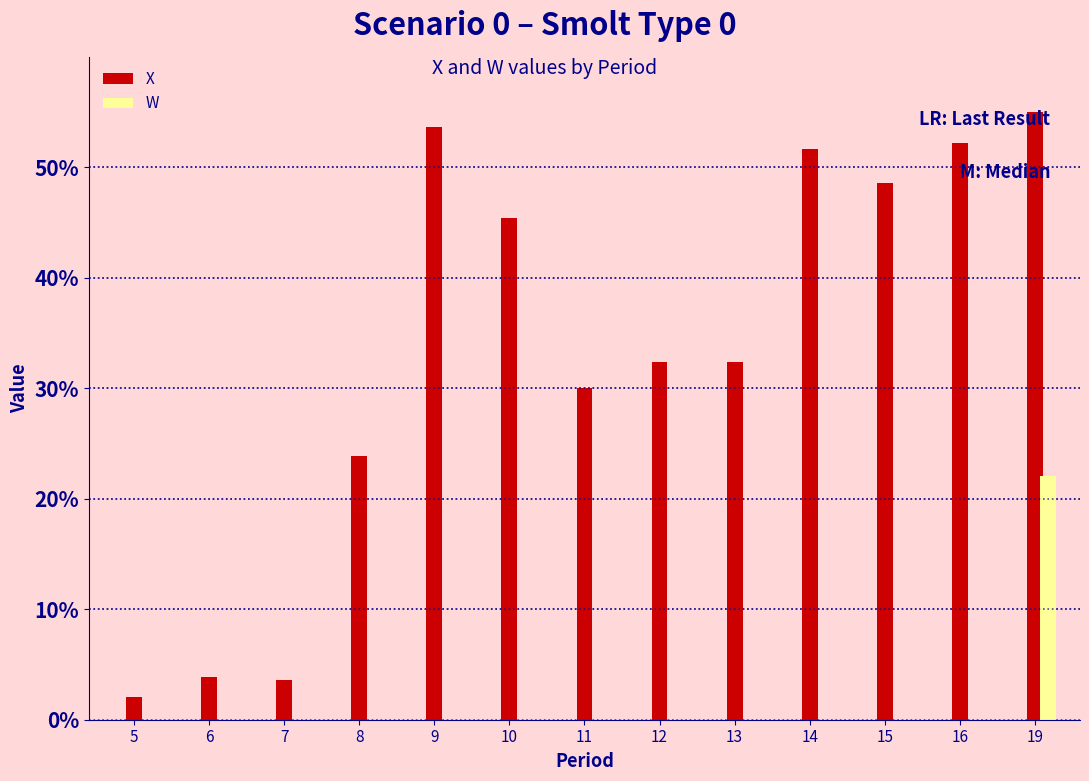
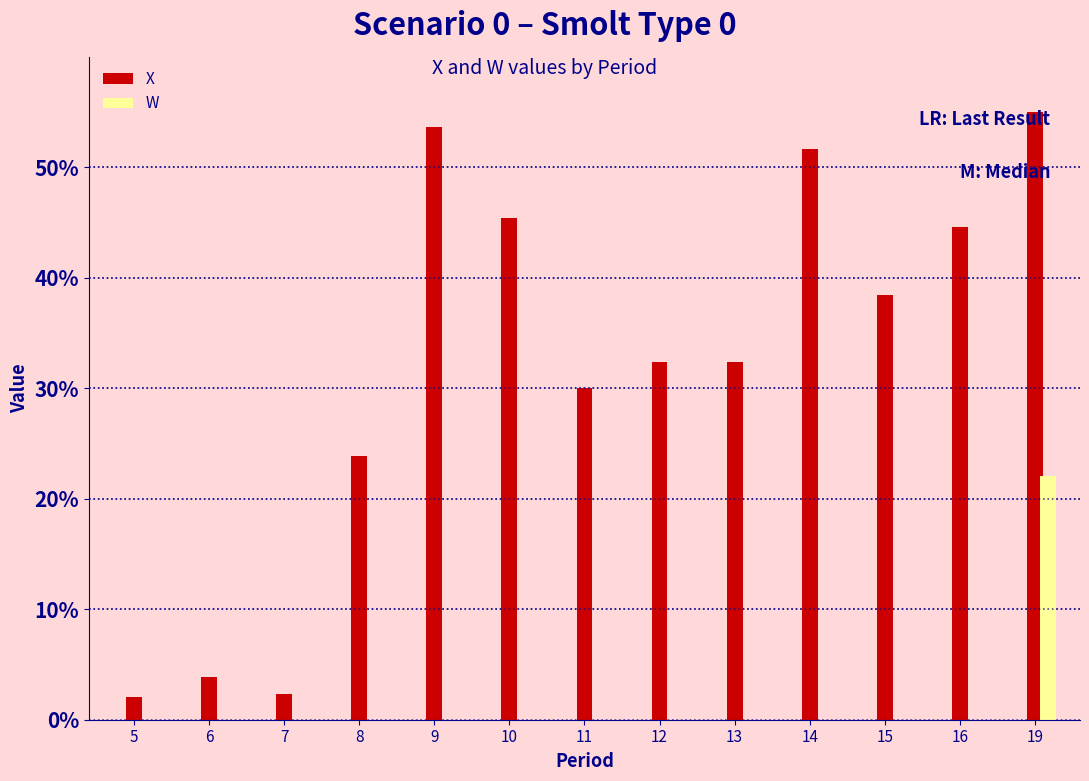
  {
    "X": {
      "5": "2.1%",
      "6": "3.9%",
-     "7": "3.6%",
+     "7": "2.4%",
      "8": "23.8%",
      "9": "53.6%",
      "10": "45.4%",
      "11": "30.0%",
      "12": "32.4%",
      "13": "32.4%",
      "14": "51.7%",
-     "15": "48.6%",
-     "16": "52.2%",
+     "15": "38.4%",
+     "16": "44.6%",
      "19": "55.0%"
    },
    "W": {
      "5": "0.0%",
      "6": "0.0%",
      "7": "0.0%",
      "8": "0.0%",
      "9": "0.0%",
      "10": "0.0%",
      "11": "0.0%",
      "12": "0.0%",
      "13": "0.0%",
      "14": "0.0%",
      "15": "0.0%",
      "16": "0.0%",
      "19": "22.1%"
    }
  }
